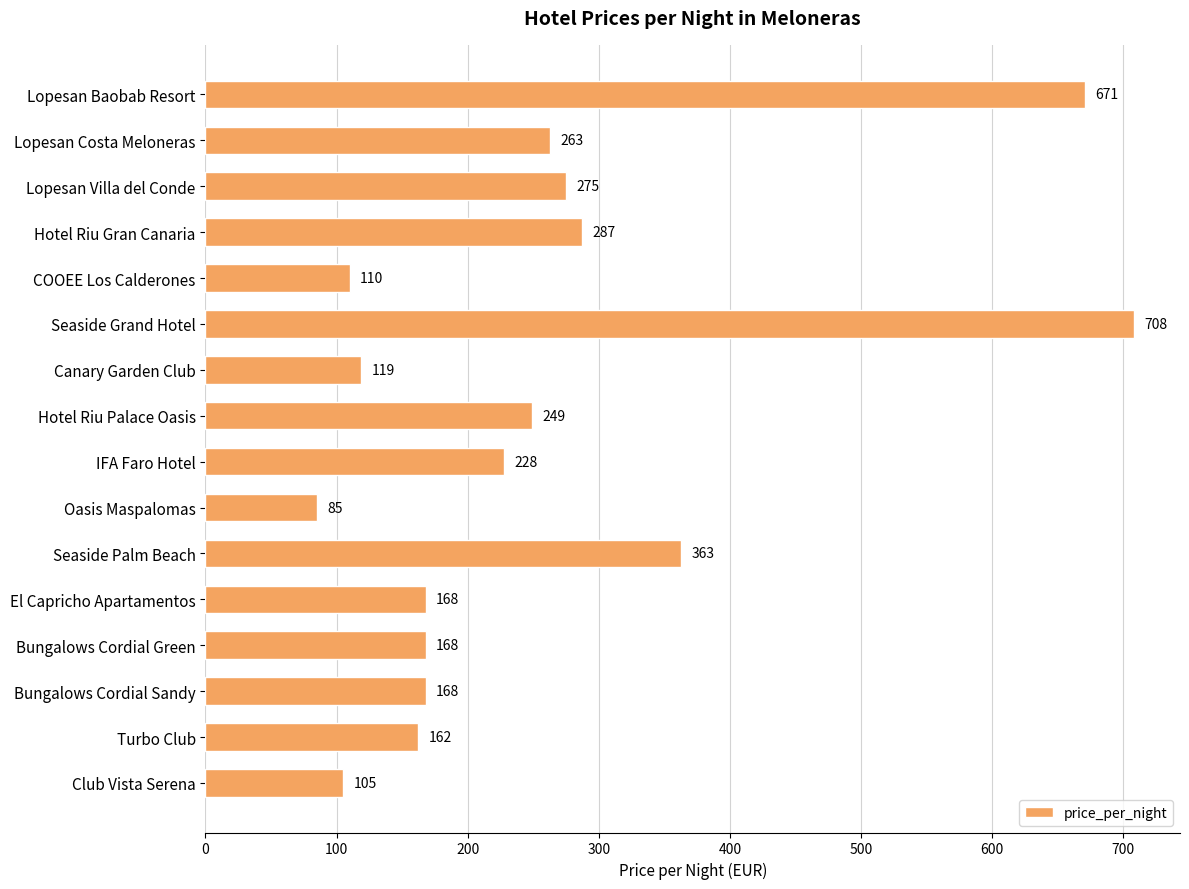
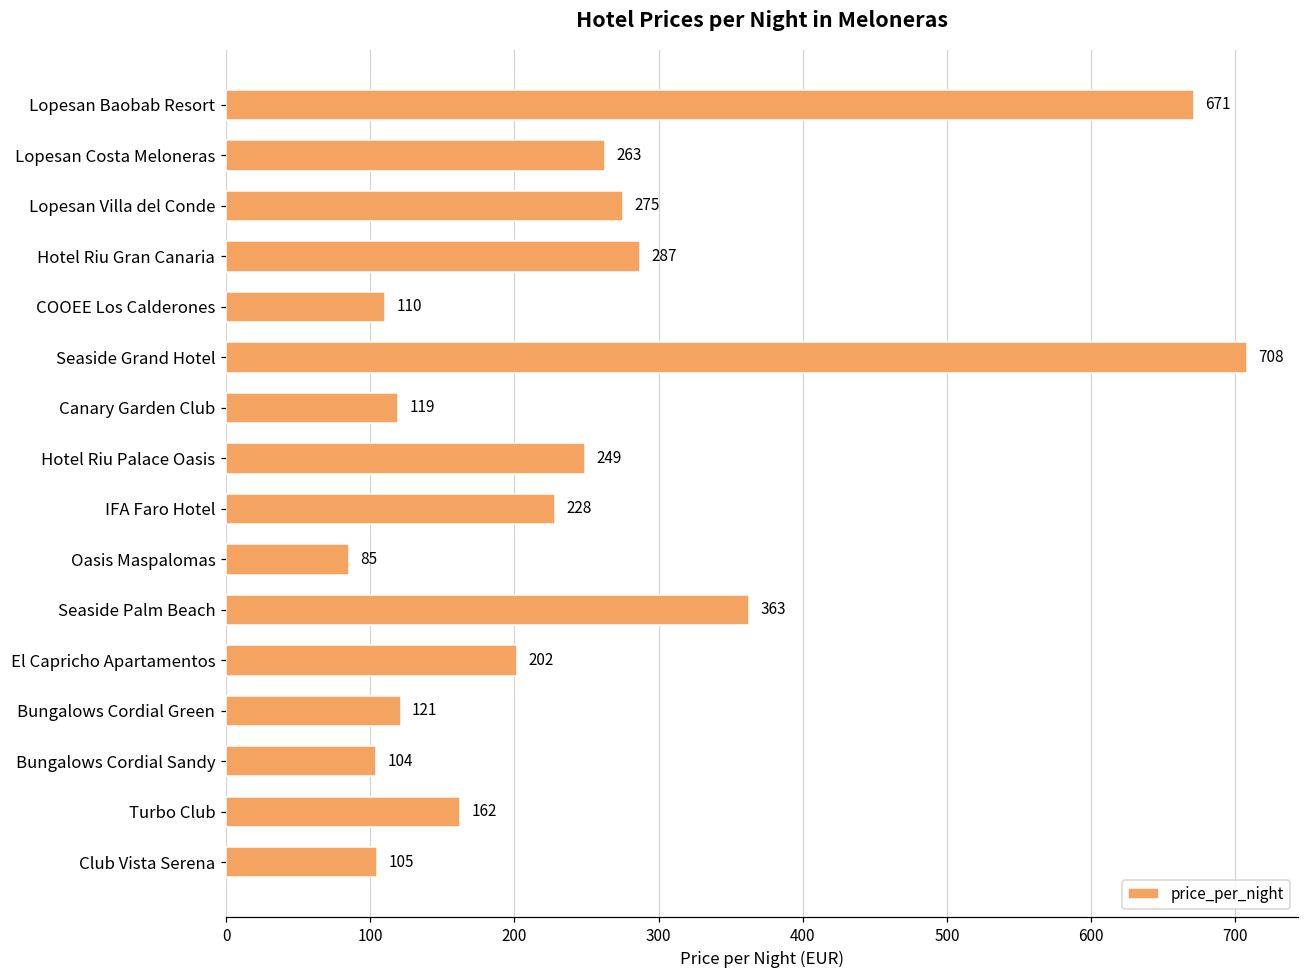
  {
    "Lopesan Baobab Resort": 671,
    "Lopesan Costa Meloneras": 263,
    "Lopesan Villa del Conde": 275,
    "Hotel Riu Gran Canaria": 287,
    "COOEE Los Calderones": 110,
    "Seaside Grand Hotel": 708,
    "Canary Garden Club": 119,
    "Hotel Riu Palace Oasis": 249,
    "IFA Faro Hotel": 228,
    "Oasis Maspalomas": 85,
    "Seaside Palm Beach": 363,
-   "El Capricho Apartamentos": 168,
-   "Bungalows Cordial Green": 168,
-   "Bungalows Cordial Sandy": 168,
+   "El Capricho Apartamentos": 202,
+   "Bungalows Cordial Green": 121,
+   "Bungalows Cordial Sandy": 104,
    "Turbo Club": 162,
    "Club Vista Serena": 105
  }
